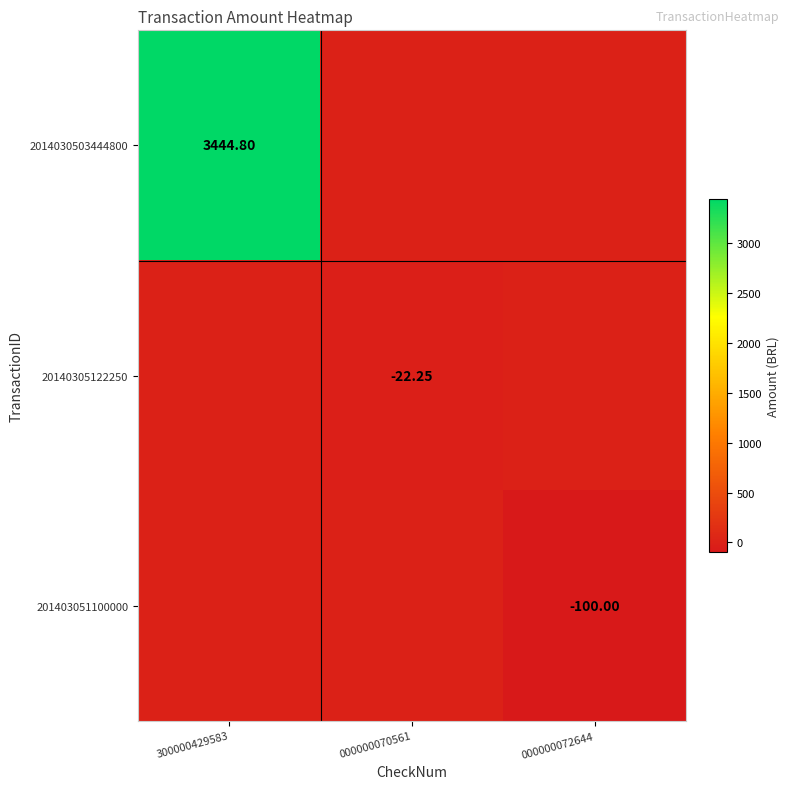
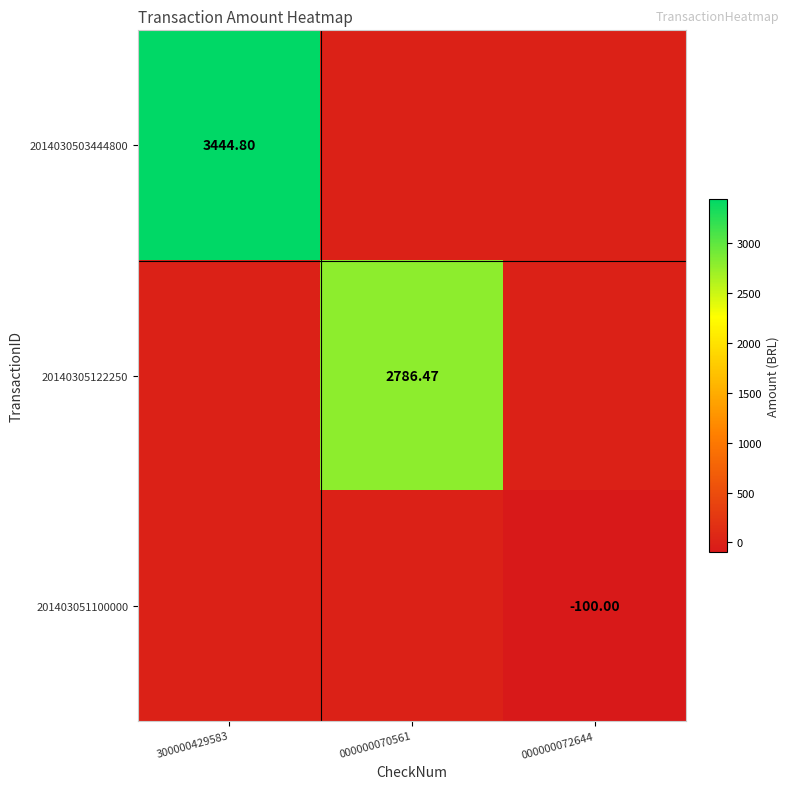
  {
    "2014030503444800": {
      "300000429583": 3444.80
    },
    "20140305122250": {
-     "000000070561": -22.25
+     "000000070561": 2786.47
    },
    "201403051100000": {
      "000000072644": -100.00
    }
  }
